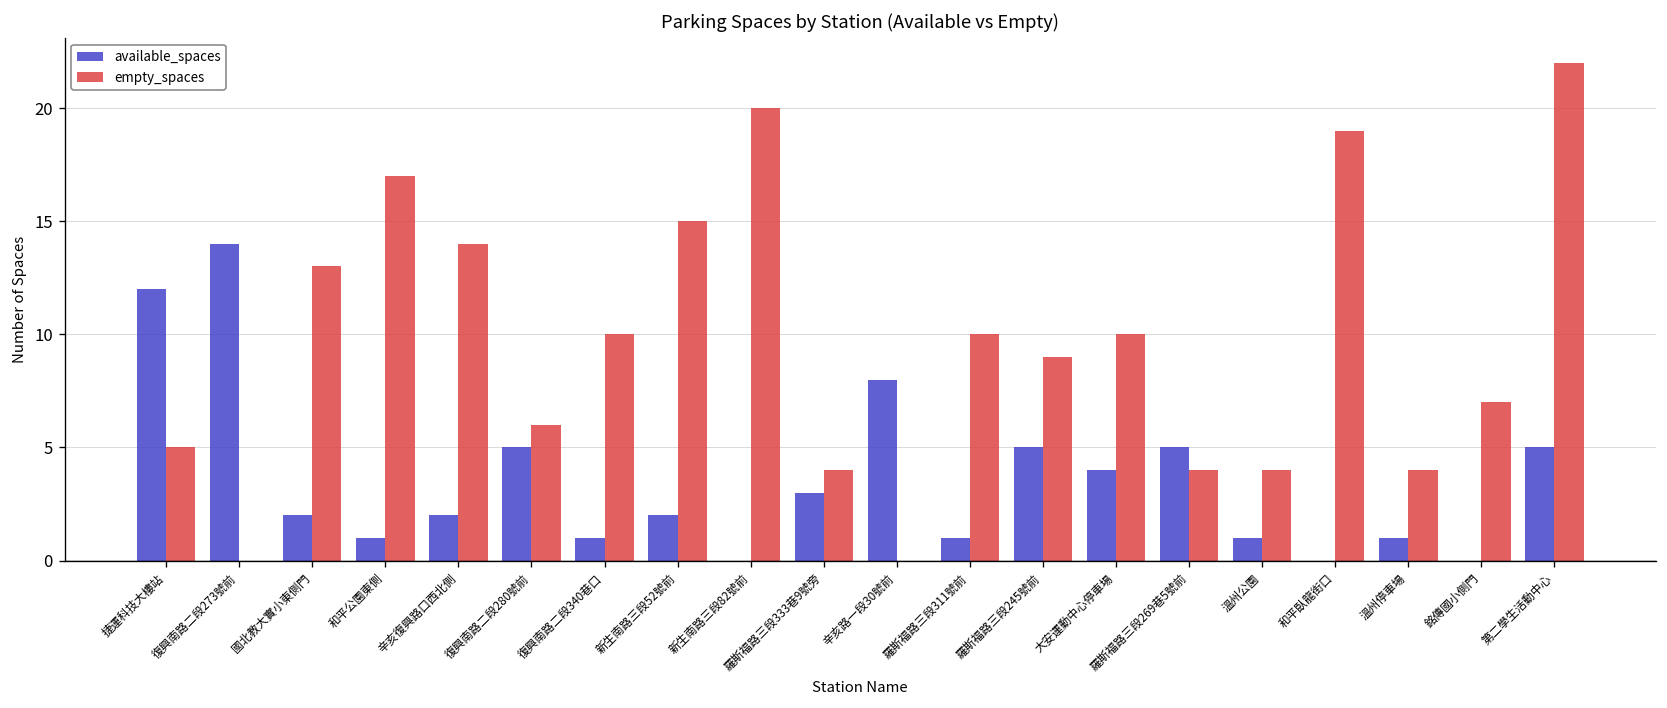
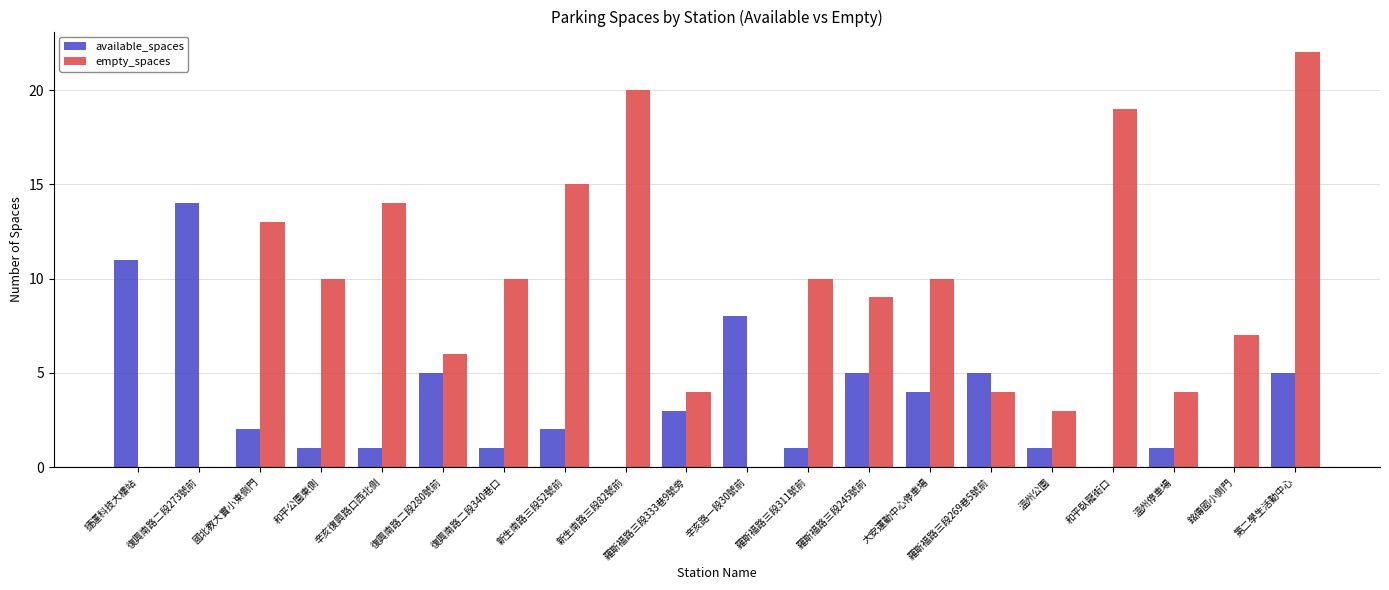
  {
    "available_spaces": {
-     "捷運科技大樓站": 12,
+     "捷運科技大樓站": 11,
      "復興南路二段273號前": 14,
      "國北教大實小東側門": 2,
      "和平公園東側": 1,
-     "辛亥復興路口西北側": 2,
+     "辛亥復興路口西北側": 1,
      "復興南路二段280號前": 5,
      "復興南路二段340巷口": 1,
      "新生南路三段52號前": 2,
      "新生南路三段82號前": 0,
      "羅斯福路三段333巷9號旁": 3,
      "辛亥路一段30號前": 8,
      "羅斯福路三段311號前": 1,
      "羅斯福路三段245號前": 5,
      "大安運動中心停車場": 4,
      "羅斯福路三段269巷5號前": 5,
      "溫州公園": 1,
      "和平臥龍街口": 0,
      "溫州停車場": 1,
      "銘傳國小側門": 0,
      "第二學生活動中心": 5
    },
    "empty_spaces": {
-     "捷運科技大樓站": 5,
+     "捷運科技大樓站": 0,
      "復興南路二段273號前": 0,
      "國北教大實小東側門": 13,
-     "和平公園東側": 17,
+     "和平公園東側": 10,
      "辛亥復興路口西北側": 14,
      "復興南路二段280號前": 6,
      "復興南路二段340巷口": 10,
      "新生南路三段52號前": 15,
      "新生南路三段82號前": 20,
      "羅斯福路三段333巷9號旁": 4,
      "辛亥路一段30號前": 0,
      "羅斯福路三段311號前": 10,
      "羅斯福路三段245號前": 9,
      "大安運動中心停車場": 10,
      "羅斯福路三段269巷5號前": 4,
-     "溫州公園": 4,
+     "溫州公園": 3,
      "和平臥龍街口": 19,
      "溫州停車場": 4,
      "銘傳國小側門": 7,
      "第二學生活動中心": 22
    }
  }
